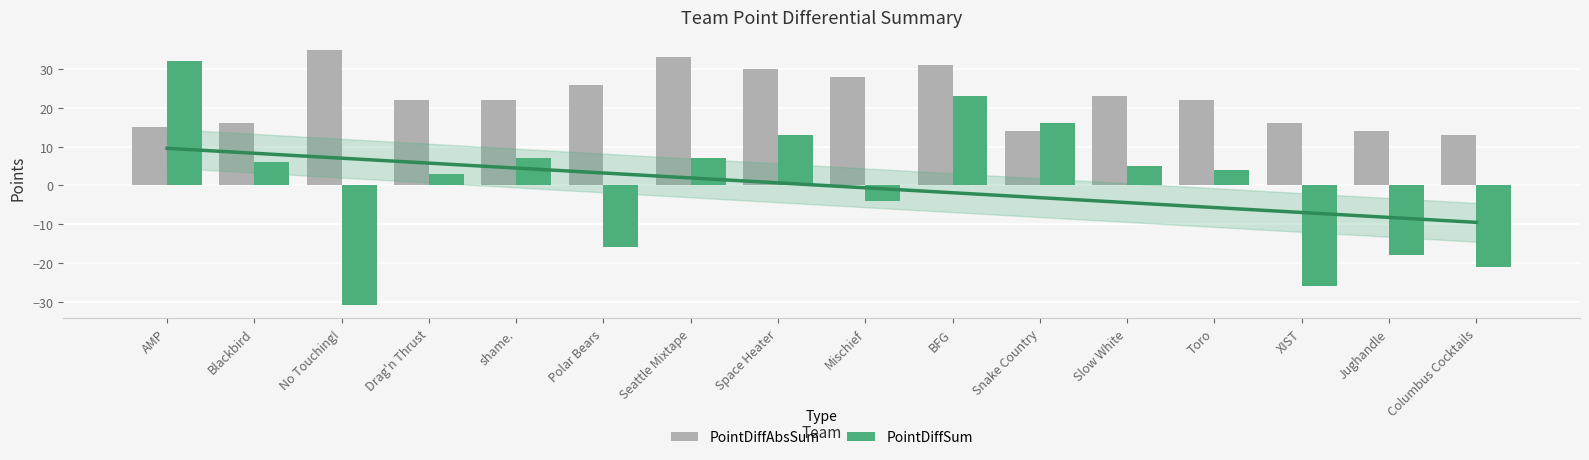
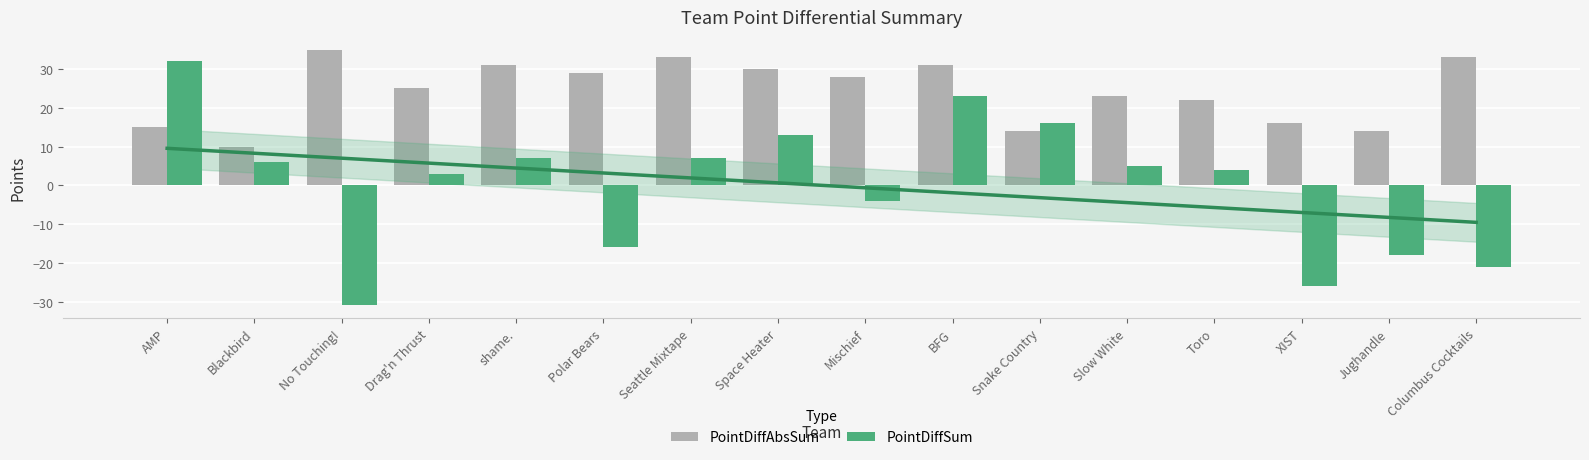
  {
    "PointDiffAbsSum": {
      "AMP": 15,
-     "Blackbird": 16,
+     "Blackbird": 10,
      "No Touching!": 35,
-     "Drag'n Thrust": 22,
-     "shame.": 22,
-     "Polar Bears": 26,
+     "Drag'n Thrust": 25,
+     "shame.": 31,
+     "Polar Bears": 29,
      "Seattle Mixtape": 33,
      "Space Heater": 30,
      "Mischief": 28,
      "BFG": 31,
      "Snake Country": 14,
      "Slow White": 23,
      "Toro": 22,
      "XIST": 16,
      "Jughandle": 14,
-     "Columbus Cocktails": 13
+     "Columbus Cocktails": 33
    }
  }
